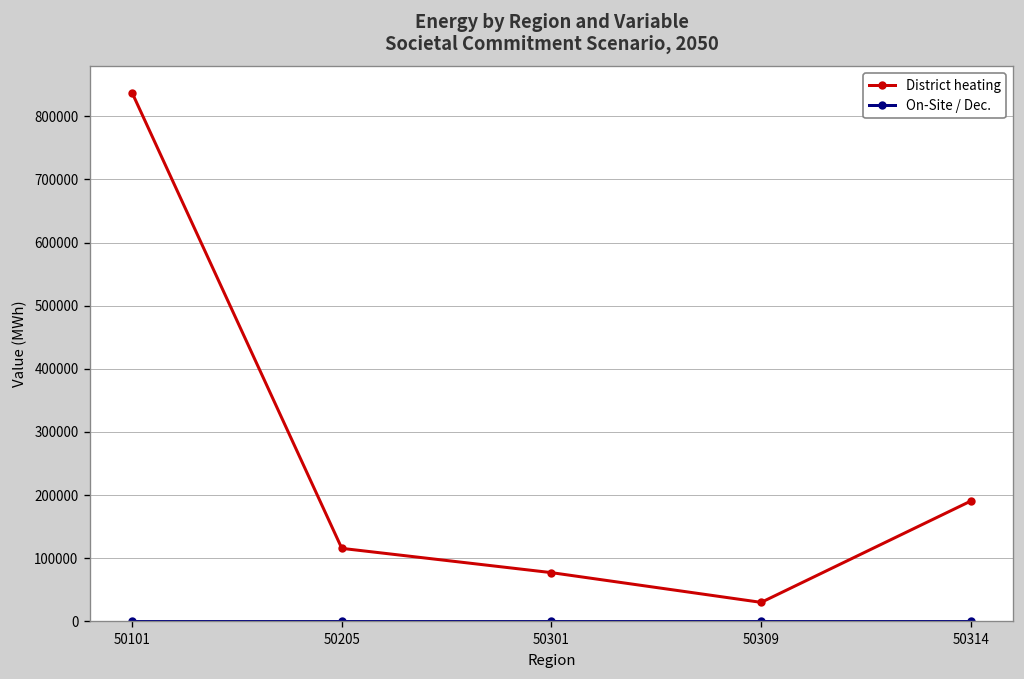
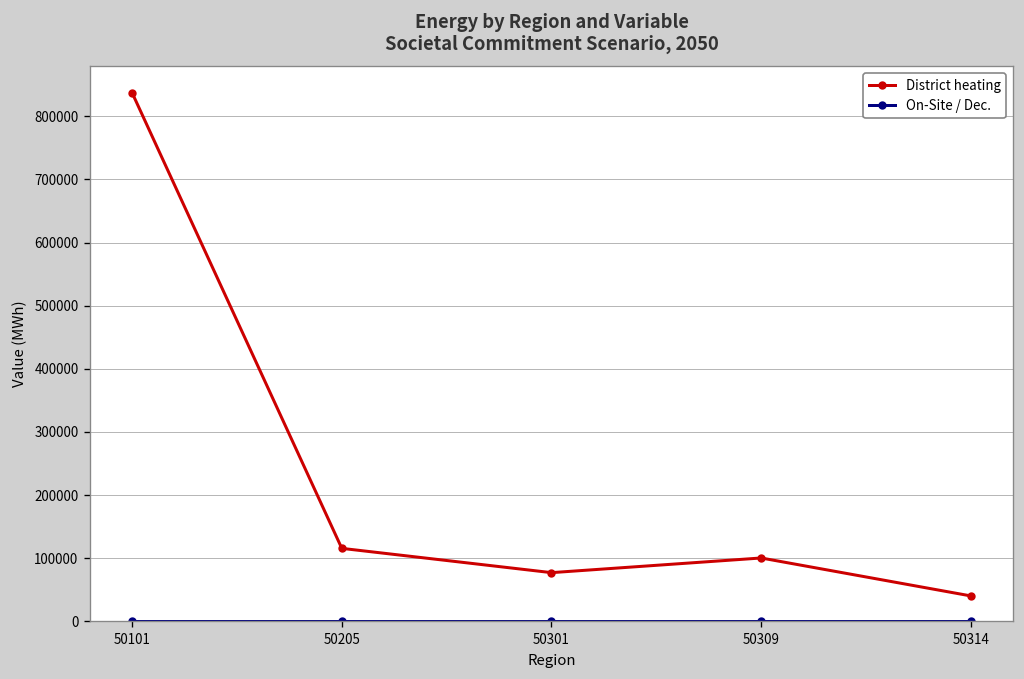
  {
    "District heating": {
      "50101": 840000,
      "50205": 120000,
      "50301": 80000,
-     "50309": 30000,
-     "50314": 190000
+     "50309": 100000,
+     "50314": 40000
    },
    "On-Site / Dec.": {
      "50101": 0,
      "50205": 0,
      "50301": 0,
      "50309": 0,
      "50314": 0
    }
  }
